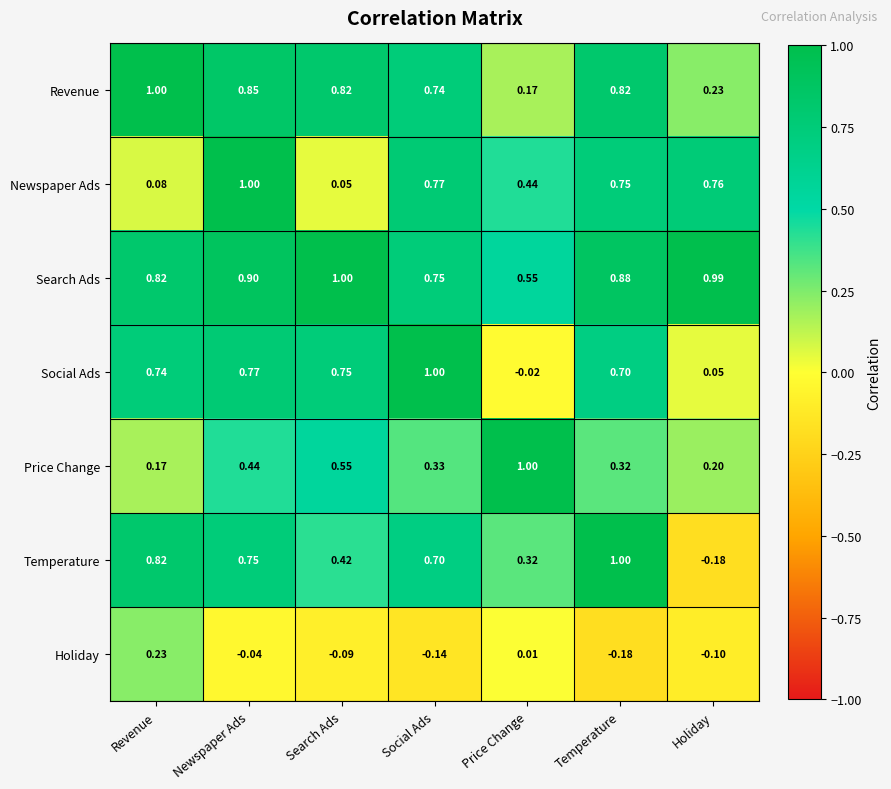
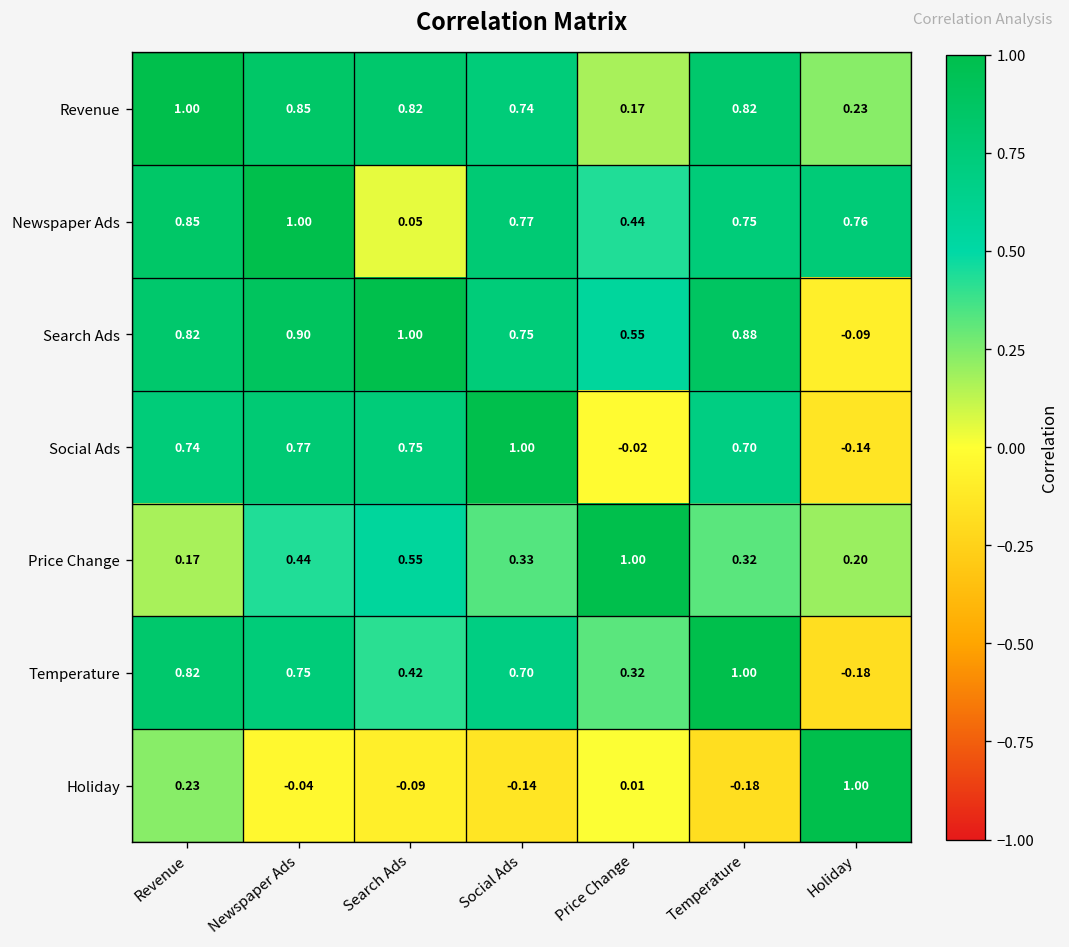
  {
    "Revenue": {
      "Revenue": 1.00,
      "Newspaper Ads": 0.85,
      "Search Ads": 0.82,
      "Social Ads": 0.74,
      "Price Change": 0.17,
      "Temperature": 0.82,
      "Holiday": 0.23
    },
    "Newspaper Ads": {
-     "Revenue": 0.08,
+     "Revenue": 0.85,
      "Newspaper Ads": 1.00,
      "Search Ads": 0.05,
      "Social Ads": 0.77,
      "Price Change": 0.44,
      "Temperature": 0.75,
      "Holiday": 0.76
    },
    "Search Ads": {
      "Revenue": 0.82,
      "Newspaper Ads": 0.90,
      "Search Ads": 1.00,
      "Social Ads": 0.75,
      "Price Change": 0.55,
      "Temperature": 0.88,
-     "Holiday": 0.99
+     "Holiday": -0.09
    },
    "Social Ads": {
      "Revenue": 0.74,
      "Newspaper Ads": 0.77,
      "Search Ads": 0.75,
      "Social Ads": 1.00,
      "Price Change": -0.02,
      "Temperature": 0.70,
-     "Holiday": 0.05
+     "Holiday": -0.14
    },
    "Price Change": {
      "Revenue": 0.17,
      "Newspaper Ads": 0.44,
      "Search Ads": 0.55,
      "Social Ads": 0.33,
      "Price Change": 1.00,
      "Temperature": 0.32,
      "Holiday": 0.20
    },
    "Temperature": {
      "Revenue": 0.82,
      "Newspaper Ads": 0.75,
      "Search Ads": 0.42,
      "Social Ads": 0.70,
      "Price Change": 0.32,
      "Temperature": 1.00,
      "Holiday": -0.18
    },
    "Holiday": {
      "Revenue": 0.23,
      "Newspaper Ads": -0.04,
      "Search Ads": -0.09,
      "Social Ads": -0.14,
      "Price Change": 0.01,
      "Temperature": -0.18,
-     "Holiday": -0.10
+     "Holiday": 1.00
    }
  }
